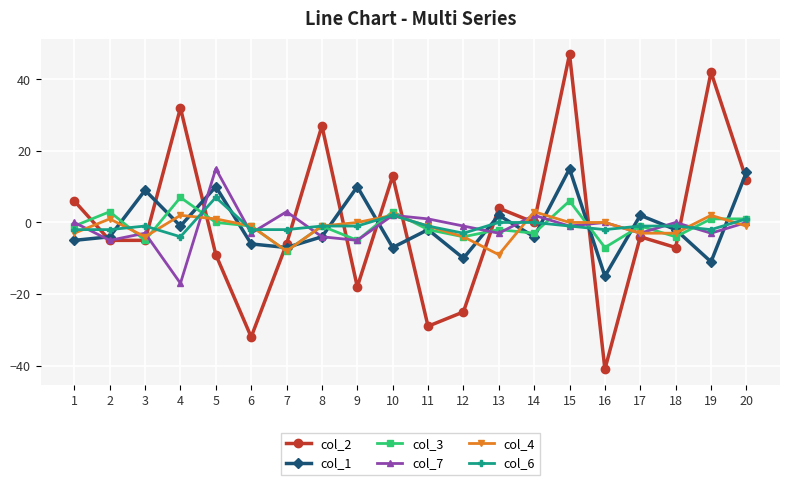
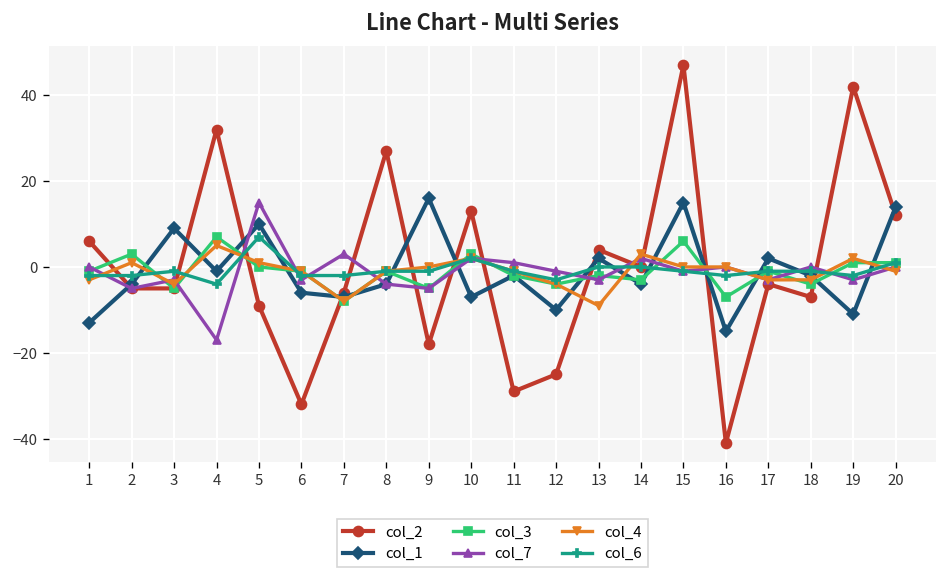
  {
    "col_2": {
      "1": 6,
      "4": 32,
      "5": -9,
      "6": -32,
      "7": -6,
      "8": 27,
      "9": -18,
      "10": 13,
      "11": -29,
      "12": -25,
      "13": 4,
      "15": 47,
      "16": -41,
      "17": -4,
      "18": -7,
      "19": 42,
      "20": 12
    },
    "col_1": {
-     "1": -5,
+     "1": -13,
      "2": -4,
      "3": 9,
      "4": -1,
      "5": 10,
      "6": -6,
      "7": -7,
-     "9": 10,
+     "9": 16,
      "10": -7,
      "12": -10,
      "13": 2,
      "14": -4,
      "15": 15,
      "16": -15,
      "17": 2,
      "18": -2,
      "19": -11,
      "20": 14
    },
    "col_7": {
      "1": 0,
      "3": -3,
      "4": -17,
      "5": 15,
      "6": -3,
      "7": 3,
      "11": 1,
      "12": -1,
      "13": -3,
      "14": 2,
      "18": 0,
      "19": -3,
      "20": 0
    },
    "col_4": {
      "1": -3,
      "2": 1,
      "3": -4,
-     "4": 2,
+     "4": 5,
      "5": 1,
      "9": 0,
      "13": -9,
      "14": 3,
      "15": 0,
      "18": -3,
      "19": 2,
      "20": -1
    }
  }
